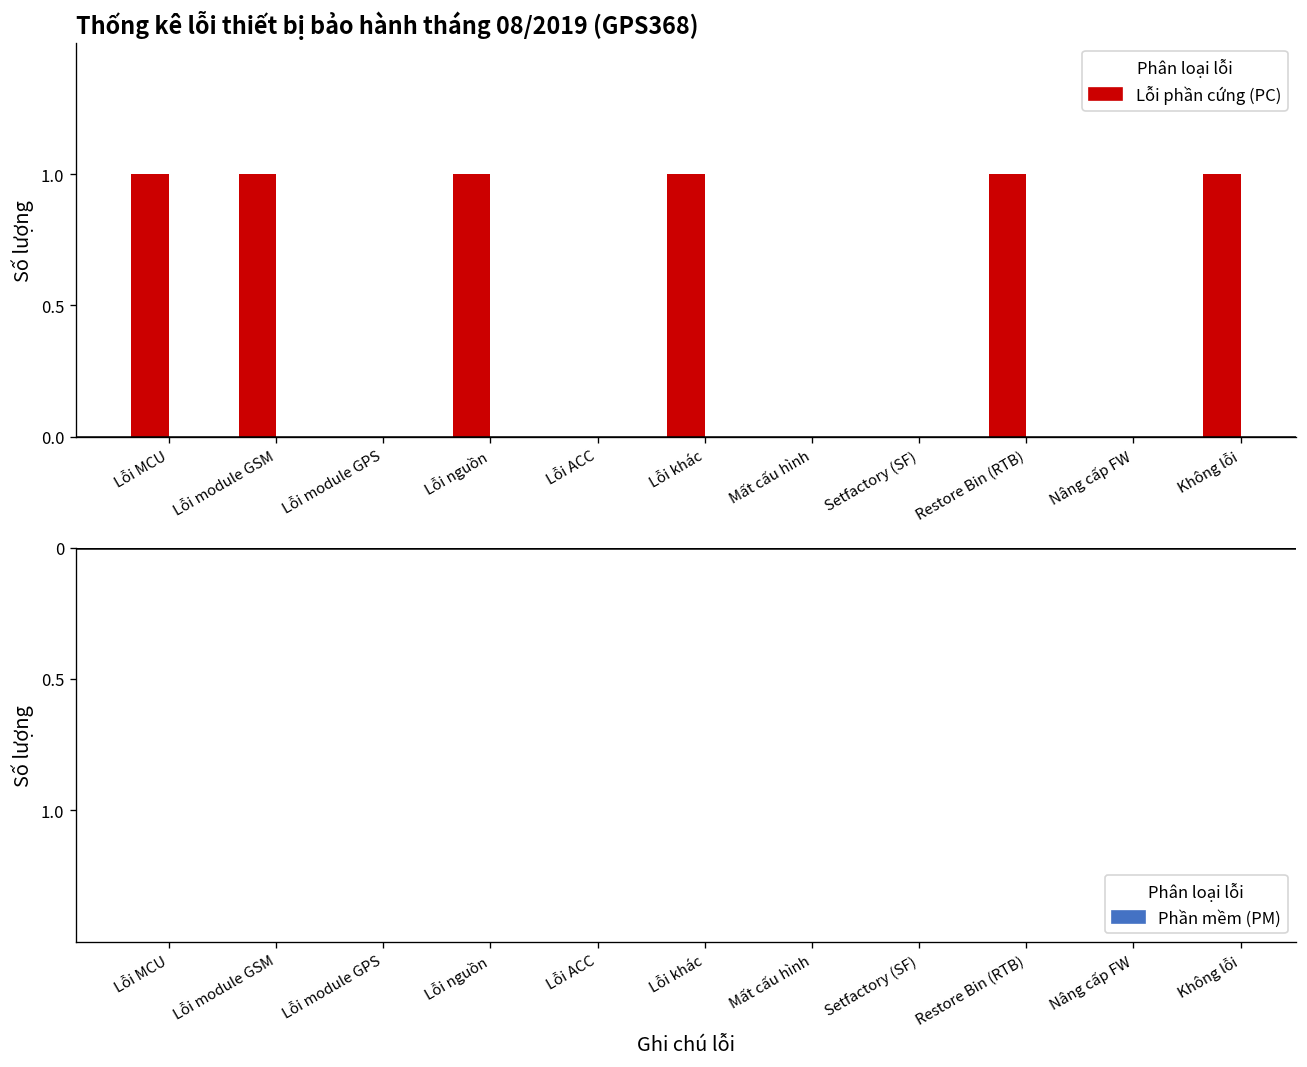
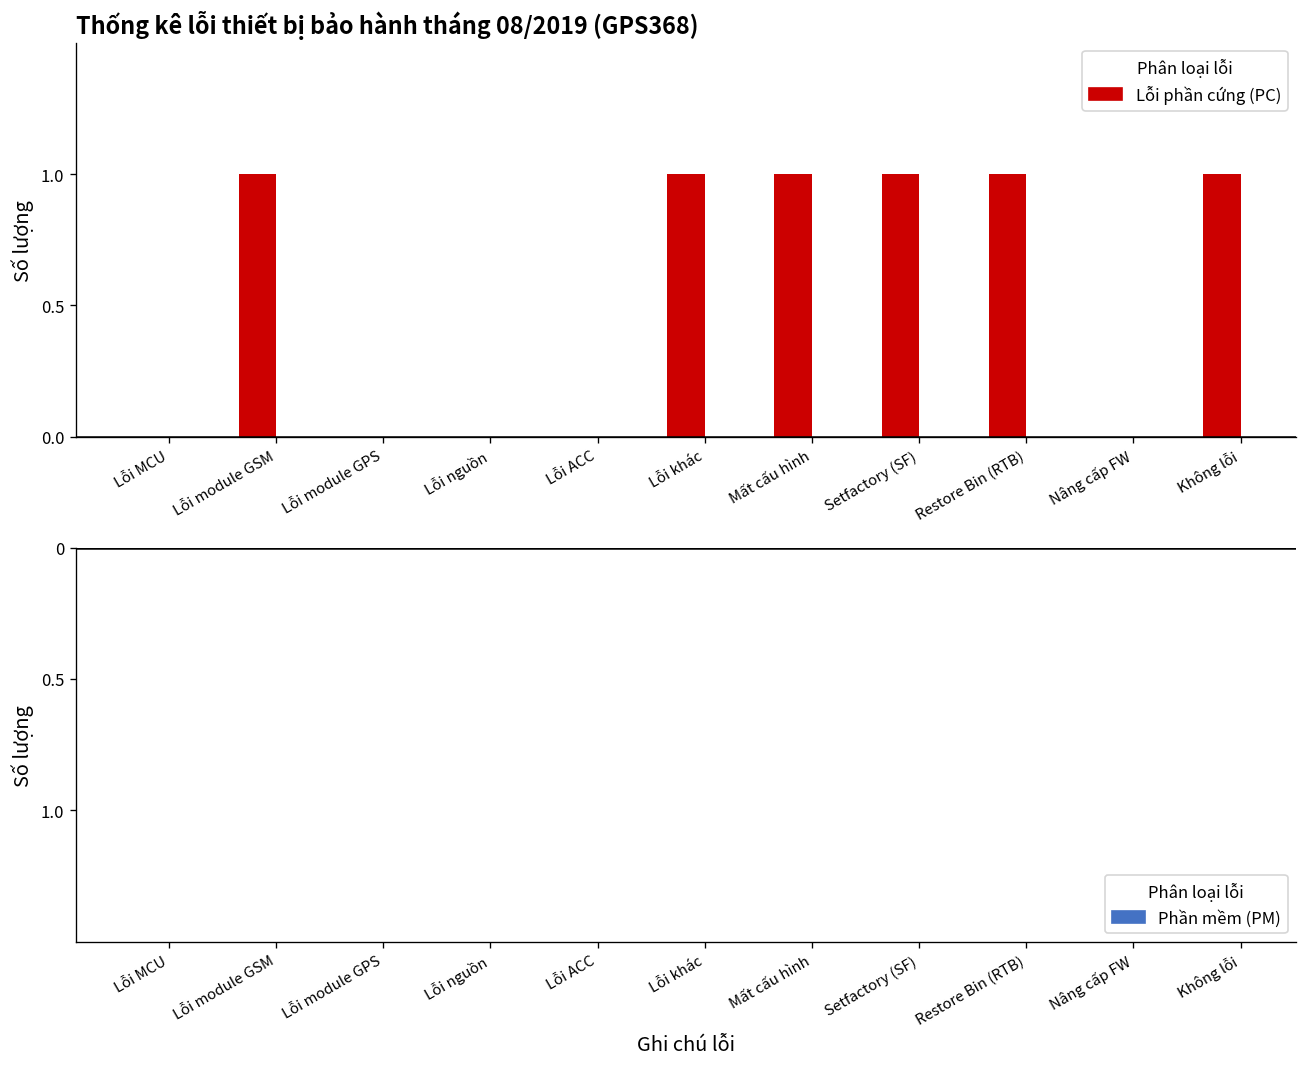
  {
    "Thống kê lỗi thiết bị bảo hành tháng 08/2019 (GPS368)": {
-     "Lỗi MCU": 1,
+     "Lỗi MCU": 0,
      "Lỗi module GSM": 1,
      "Lỗi module GPS": 0,
-     "Lỗi nguồn": 1,
+     "Lỗi nguồn": 0,
      "Lỗi ACC": 0,
      "Lỗi khác": 1,
-     "Mất cấu hình": 0,
-     "Setfactory (SF)": 0,
+     "Mất cấu hình": 1,
+     "Setfactory (SF)": 1,
      "Restore Bin (RTB)": 1,
      "Nâng cấp FW": 0,
      "Không lỗi": 1
    }
  }
